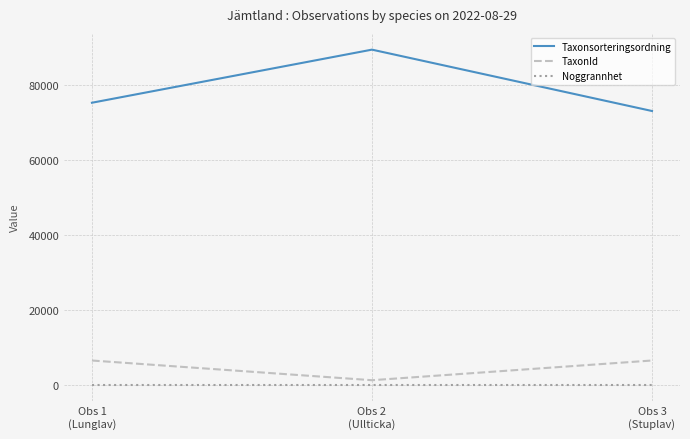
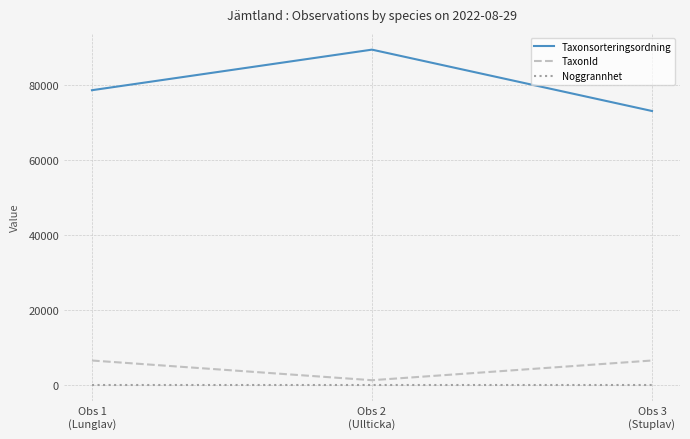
  {
    "Taxonsorteringsordning": {
-     "Obs 1 (Lunglav)": 75000,
+     "Obs 1 (Lunglav)": 79000,
      "Obs 2 (Ullticka)": 89000,
      "Obs 3 (Stuplav)": 73000
    }
  }
